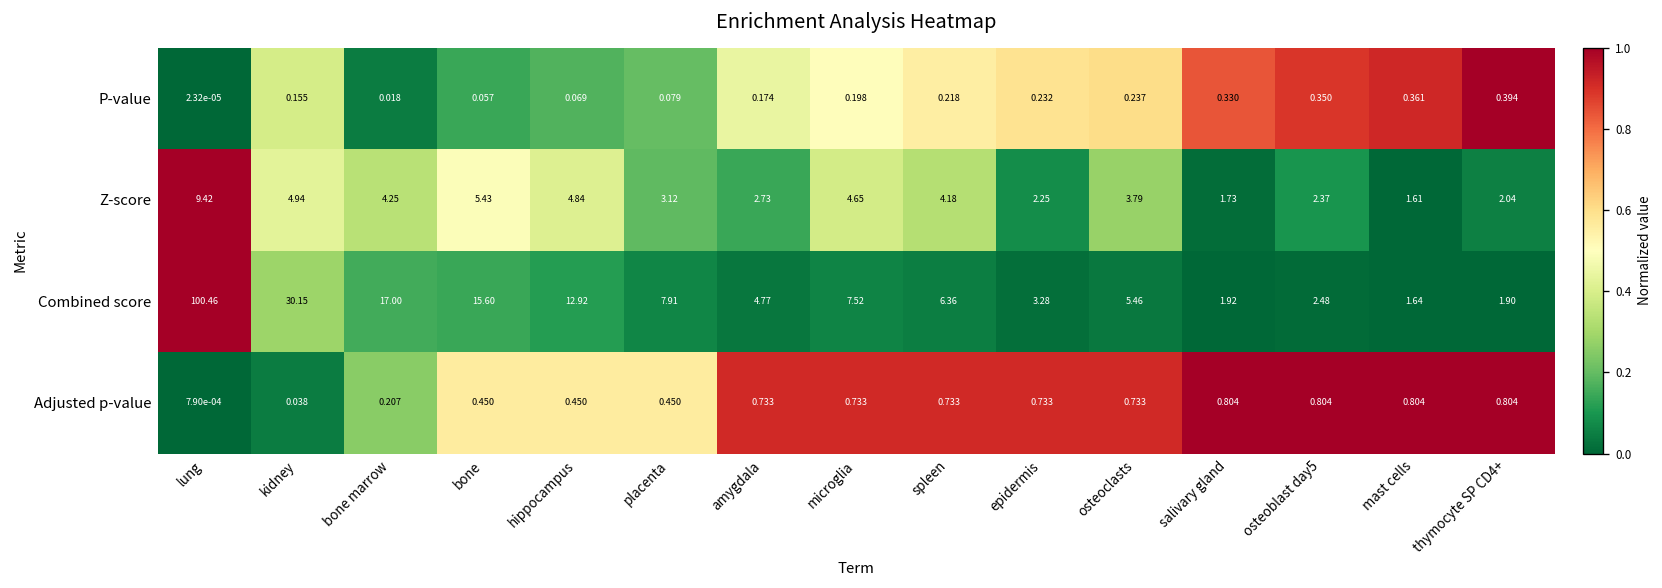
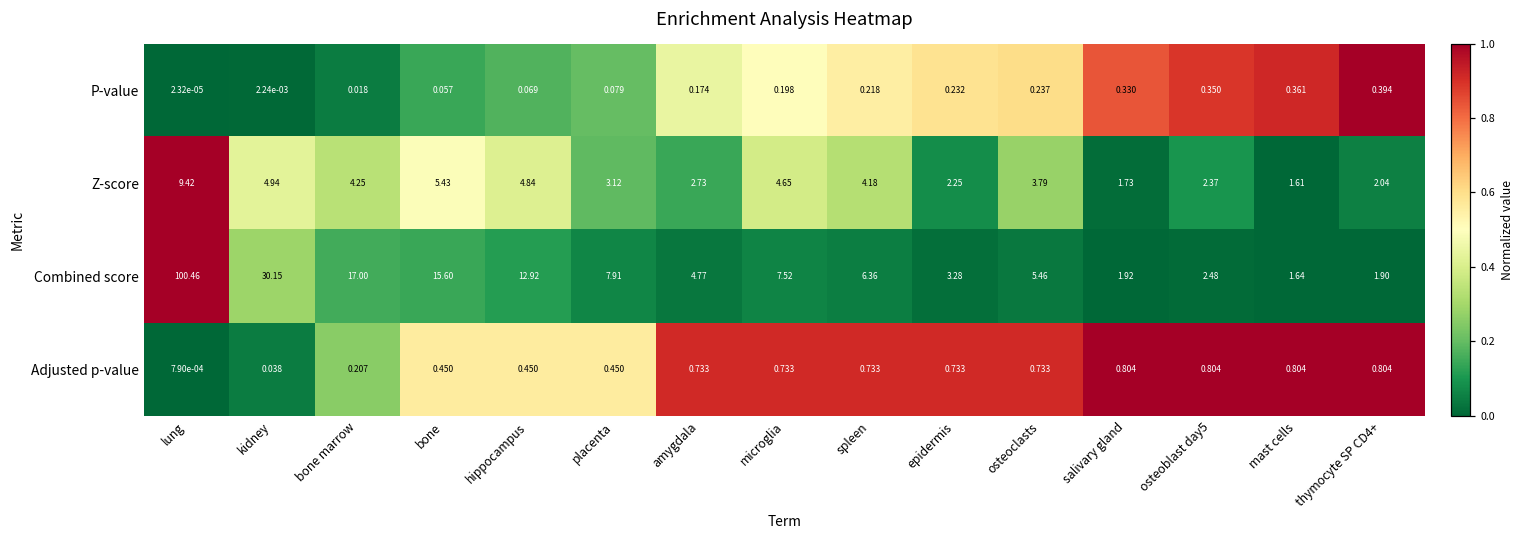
  {
    "P-value": {
      "lung": "2.32e-05",
-     "kidney": "0.155",
+     "kidney": "2.24e-03",
      "bone marrow": "0.018",
      "bone": "0.057",
      "hippocampus": "0.069",
      "placenta": "0.079",
      "amygdala": "0.174",
      "microglia": "0.198",
      "spleen": "0.218",
      "epidermis": "0.232",
      "osteoclasts": "0.237",
      "salivary gland": "0.330",
      "osteoblast day5": "0.350",
      "mast cells": "0.361",
      "thymocyte SP CD4+": "0.394"
    },
    "Z-score": {
      "lung": "9.42",
      "kidney": "4.94",
      "bone marrow": "4.25",
      "bone": "5.43",
      "hippocampus": "4.84",
      "placenta": "3.12",
      "amygdala": "2.73",
      "microglia": "4.65",
      "spleen": "4.18",
      "epidermis": "2.25",
      "osteoclasts": "3.79",
      "salivary gland": "1.73",
      "osteoblast day5": "2.37",
      "mast cells": "1.61",
      "thymocyte SP CD4+": "2.04"
    },
    "Combined score": {
      "lung": "100.46",
      "kidney": "30.15",
      "bone marrow": "17.00",
      "bone": "15.60",
      "hippocampus": "12.92",
      "placenta": "7.91",
      "amygdala": "4.77",
      "microglia": "7.52",
      "spleen": "6.36",
      "epidermis": "3.28",
      "osteoclasts": "5.46",
      "salivary gland": "1.92",
      "osteoblast day5": "2.48",
      "mast cells": "1.64",
      "thymocyte SP CD4+": "1.90"
    },
    "Adjusted p-value": {
      "lung": "7.90e-04",
      "kidney": "0.038",
      "bone marrow": "0.207",
      "bone": "0.450",
      "hippocampus": "0.450",
      "placenta": "0.450",
      "amygdala": "0.733",
      "microglia": "0.733",
      "spleen": "0.733",
      "epidermis": "0.733",
      "osteoclasts": "0.733",
      "salivary gland": "0.804",
      "osteoblast day5": "0.804",
      "mast cells": "0.804",
      "thymocyte SP CD4+": "0.804"
    }
  }
